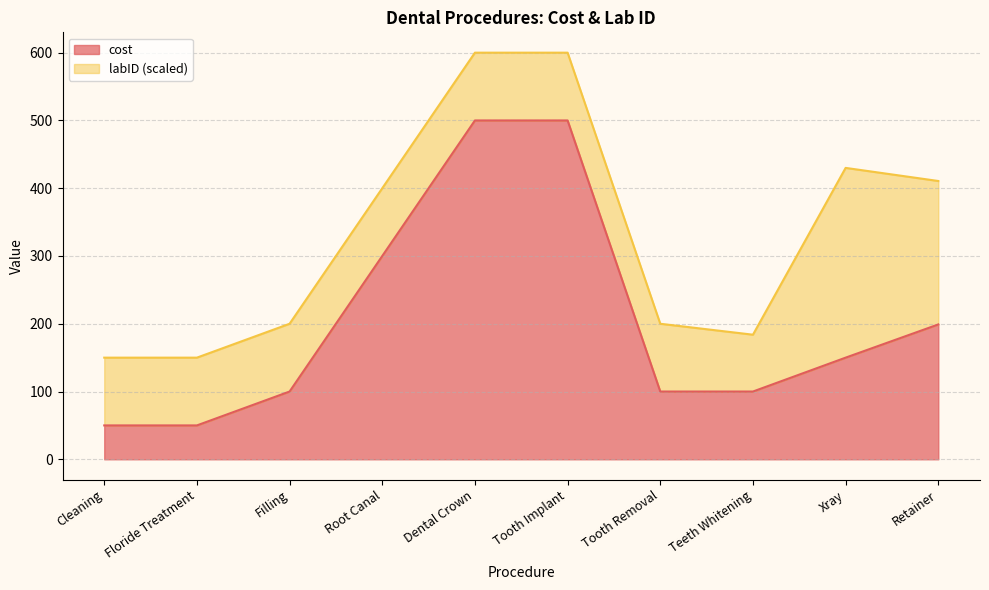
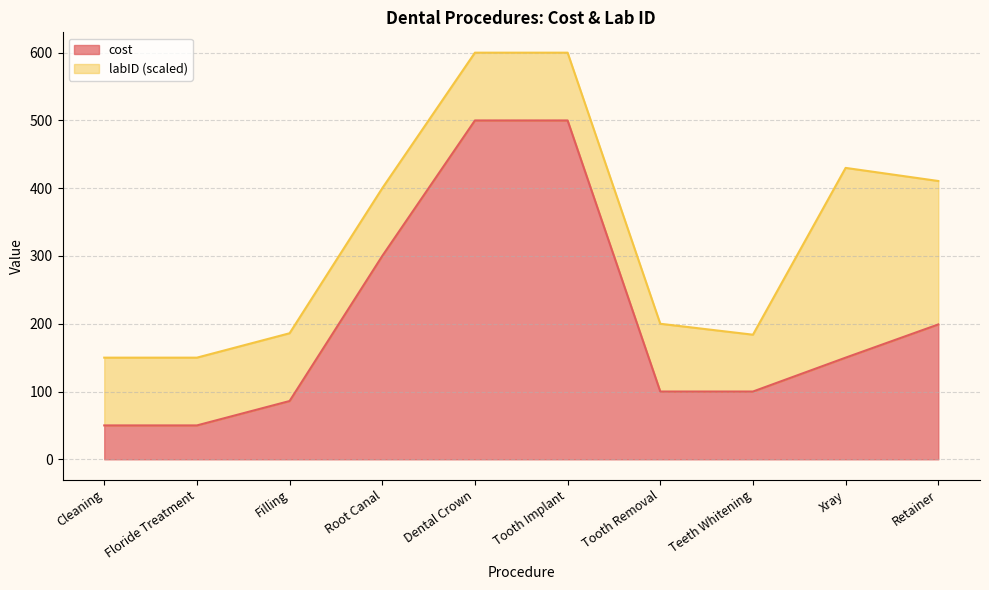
  {
    "cost": {
      "Cleaning": 50,
      "Floride Treatment": 50,
-     "Filling": 100,
+     "Filling": 90,
      "Root Canal": 300,
      "Dental Crown": 500,
      "Tooth Implant": 500,
      "Tooth Removal": 100,
      "Teeth Whitening": 100,
      "Xray": 150,
      "Retainer": 200
    },
    "labID (scaled)": {
      "Cleaning": 100,
      "Floride Treatment": 100,
      "Filling": 100,
      "Root Canal": 100,
      "Dental Crown": 100,
      "Tooth Implant": 100,
      "Tooth Removal": 100,
      "Teeth Whitening": 80,
      "Xray": 280,
      "Retainer": 210
    }
  }
